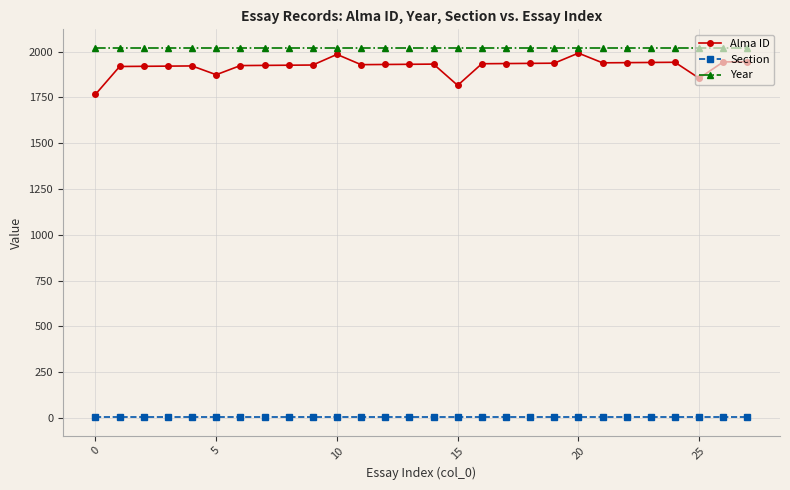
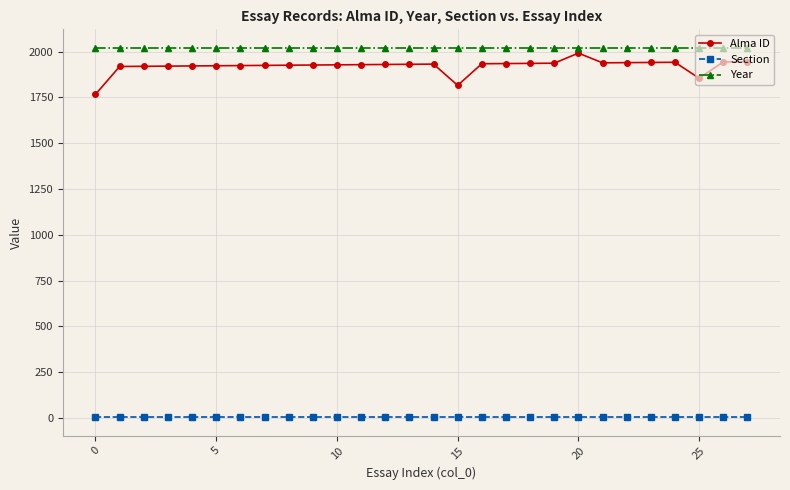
  {
    "Alma ID": {
      "0": 1770,
-     "5": 1870,
-     "10": 1990,
+     "5": 1920,
+     "10": 1930,
      "15": 1820,
      "20": 1990
    },
    "Section": {
      "0": 10,
      "5": 10,
      "10": 10,
      "15": 10,
      "20": 10,
      "25": 10
    },
    "Year": {
      "0": 2020,
      "5": 2020,
      "10": 2020,
      "15": 2020,
      "20": 2020
    }
  }
